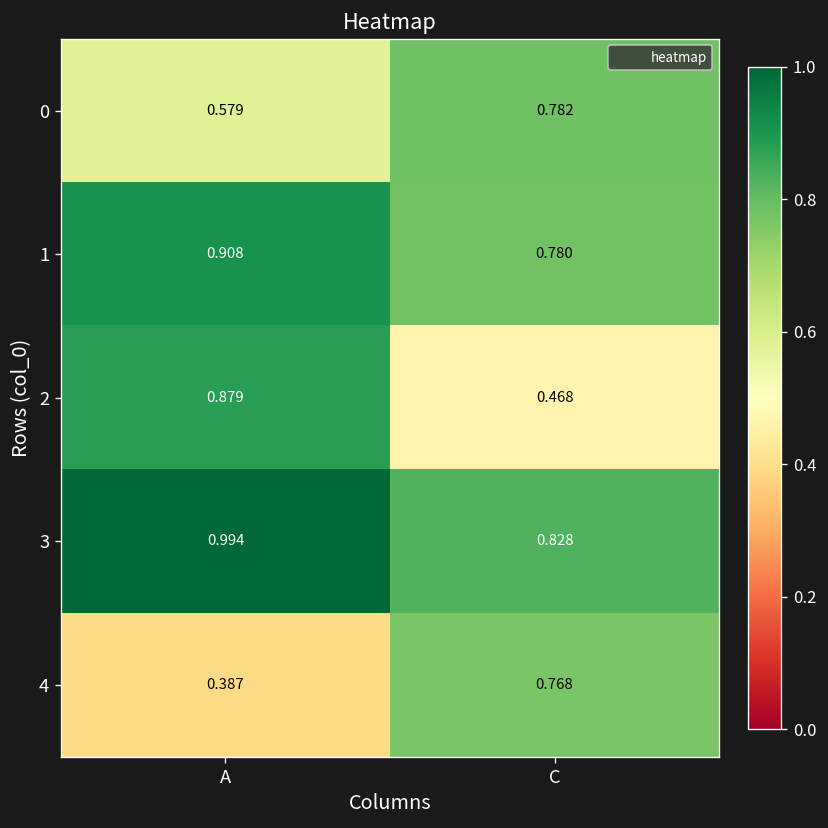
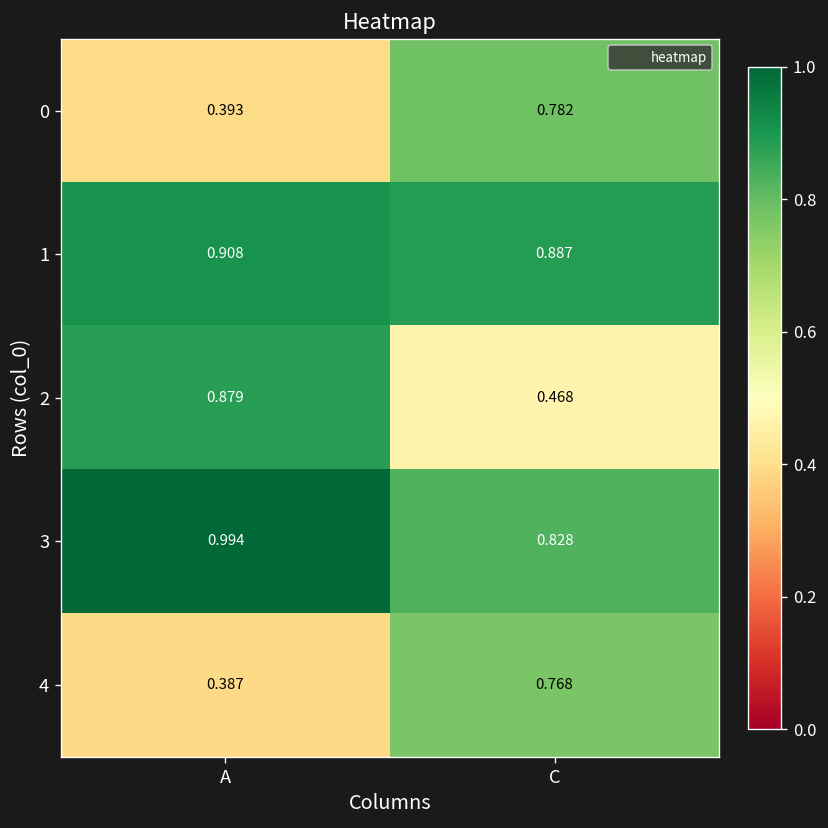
  {
    "0": {
-     "A": 0.579,
+     "A": 0.393,
      "C": 0.782
    },
    "1": {
      "A": 0.908,
-     "C": 0.780
+     "C": 0.887
    },
    "2": {
      "A": 0.879,
      "C": 0.468
    },
    "3": {
      "A": 0.994,
      "C": 0.828
    },
    "4": {
      "A": 0.387,
      "C": 0.768
    }
  }
